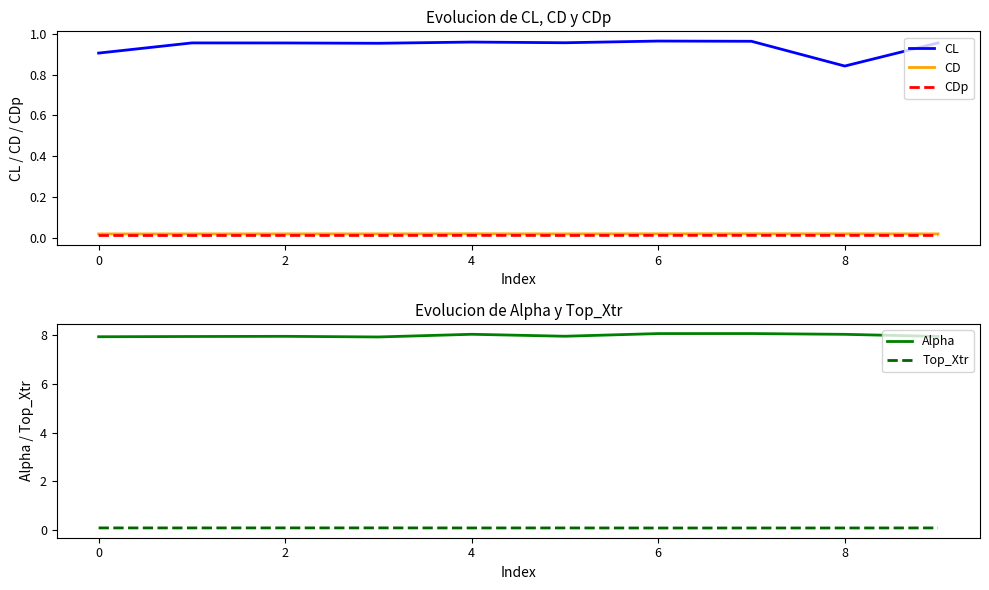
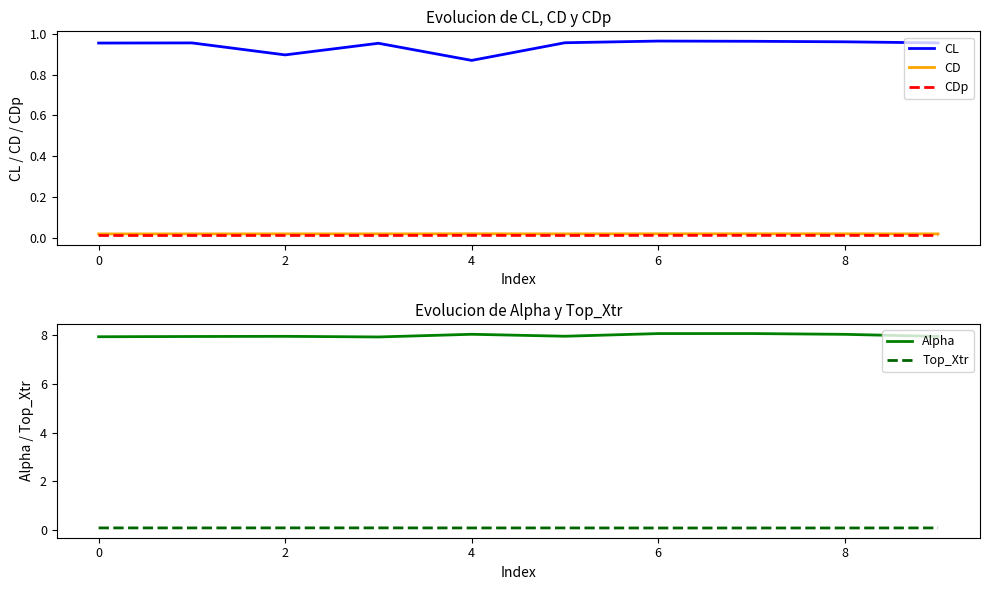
  {
    "Evolucion de CL, CD y CDp": {
      "CL": {
-       "0": 0.91,
-       "2": 0.96,
-       "4": 0.96,
+       "0": 0.96,
+       "2": 0.90,
+       "4": 0.87,
        "6": 0.96,
-       "8": 0.84
+       "8": 0.96
      }
    }
  }
